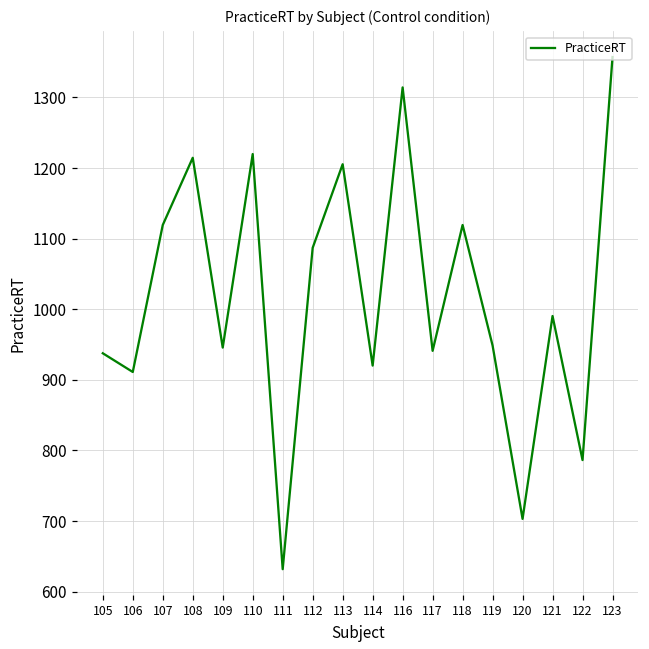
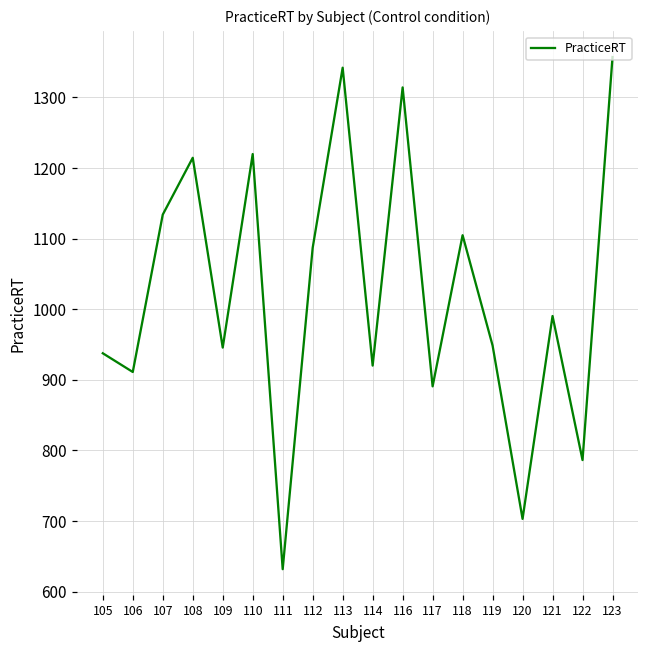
  {
    "105": 940,
    "106": 910,
-   "107": 1120,
+   "107": 1130,
    "108": 1210,
    "109": 950,
    "110": 1220,
    "111": 630,
    "112": 1090,
-   "113": 1210,
+   "113": 1340,
    "114": 920,
    "116": 1310,
-   "117": 940,
-   "118": 1120,
+   "117": 890,
+   "118": 1100,
    "119": 950,
    "120": 700,
    "121": 990,
    "122": 790
  }
